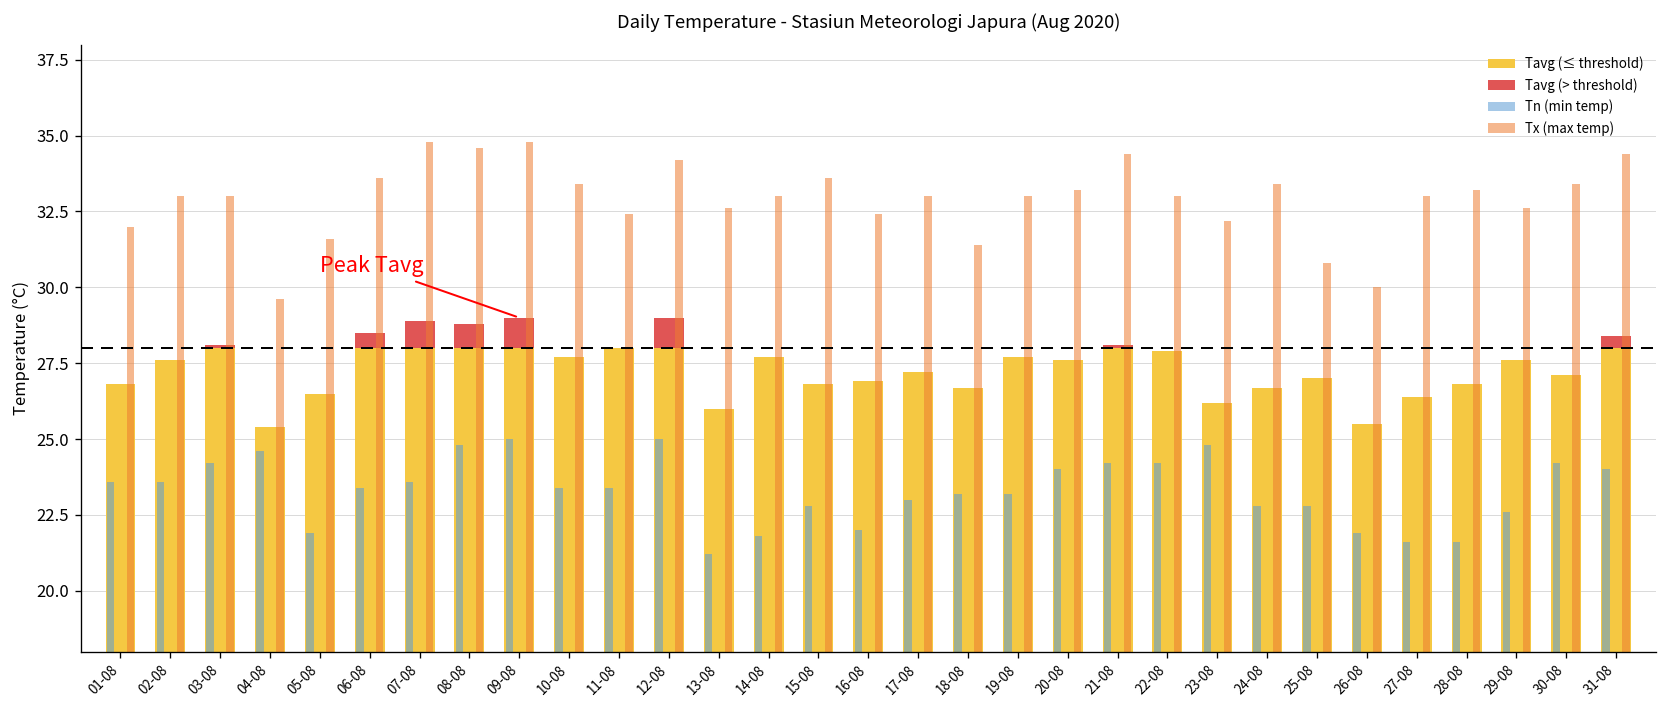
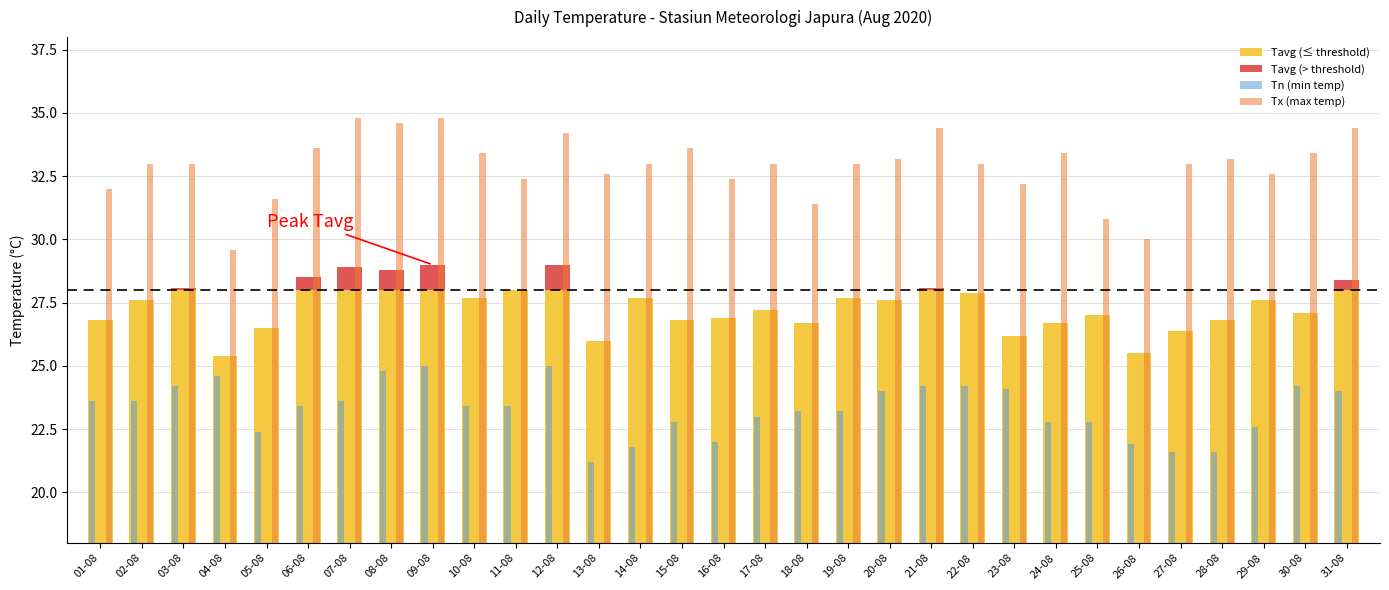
  {
    "Tavg (≤ threshold)": {
      "01-08": 26.8,
      "02-08": 27.6,
      "03-08": 28.0,
      "04-08": 25.4,
      "05-08": 26.5,
      "06-08": 28.0,
      "07-08": 28.0,
      "08-08": 28.0,
      "09-08": 28.0,
      "10-08": 27.7,
      "11-08": 28.0,
      "12-08": 28.0,
      "13-08": 26.0,
      "14-08": 27.7,
      "15-08": 26.8,
      "16-08": 26.9,
      "17-08": 27.2,
      "18-08": 26.7,
      "19-08": 27.7,
      "20-08": 27.6,
      "21-08": 28.0,
      "22-08": 27.9,
      "23-08": 26.2,
      "24-08": 26.7,
      "25-08": 27.0,
      "26-08": 25.5,
      "27-08": 26.4,
      "28-08": 26.8,
      "29-08": 27.6,
      "30-08": 27.1,
      "31-08": 28.0
    },
    "Tn (min temp)": {
-     "05-08": 21.9,
-     "23-08": 24.8
+     "05-08": 22.4,
+     "23-08": 24.1
    }
  }
